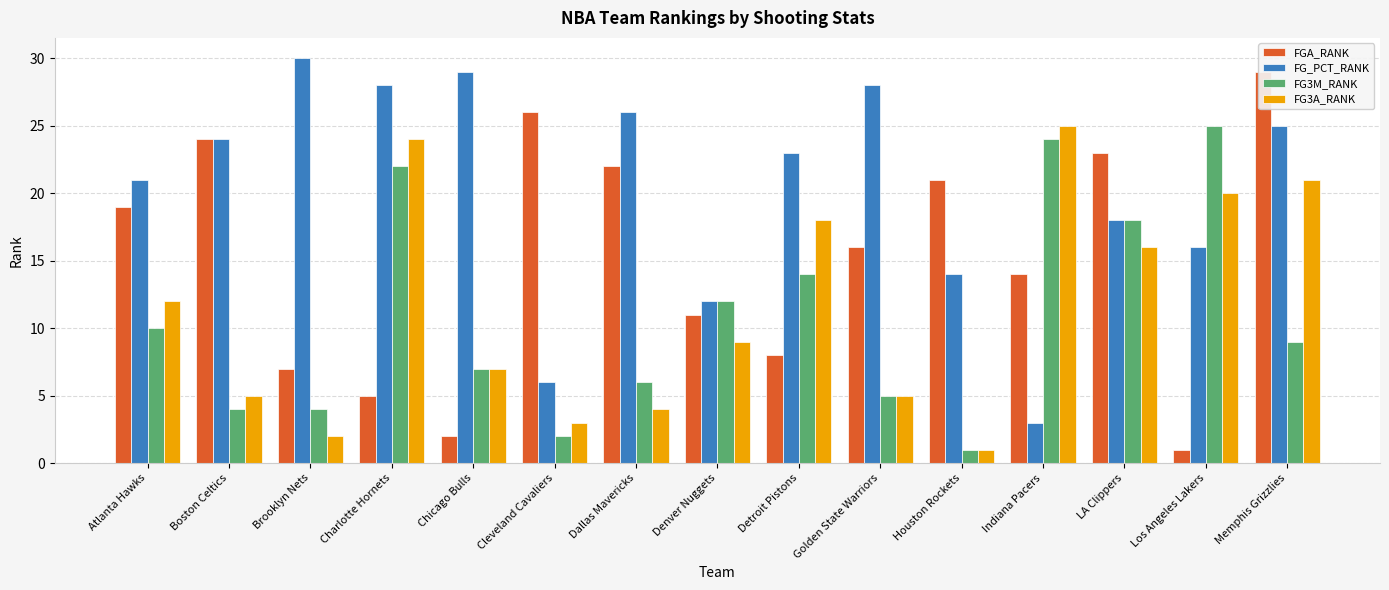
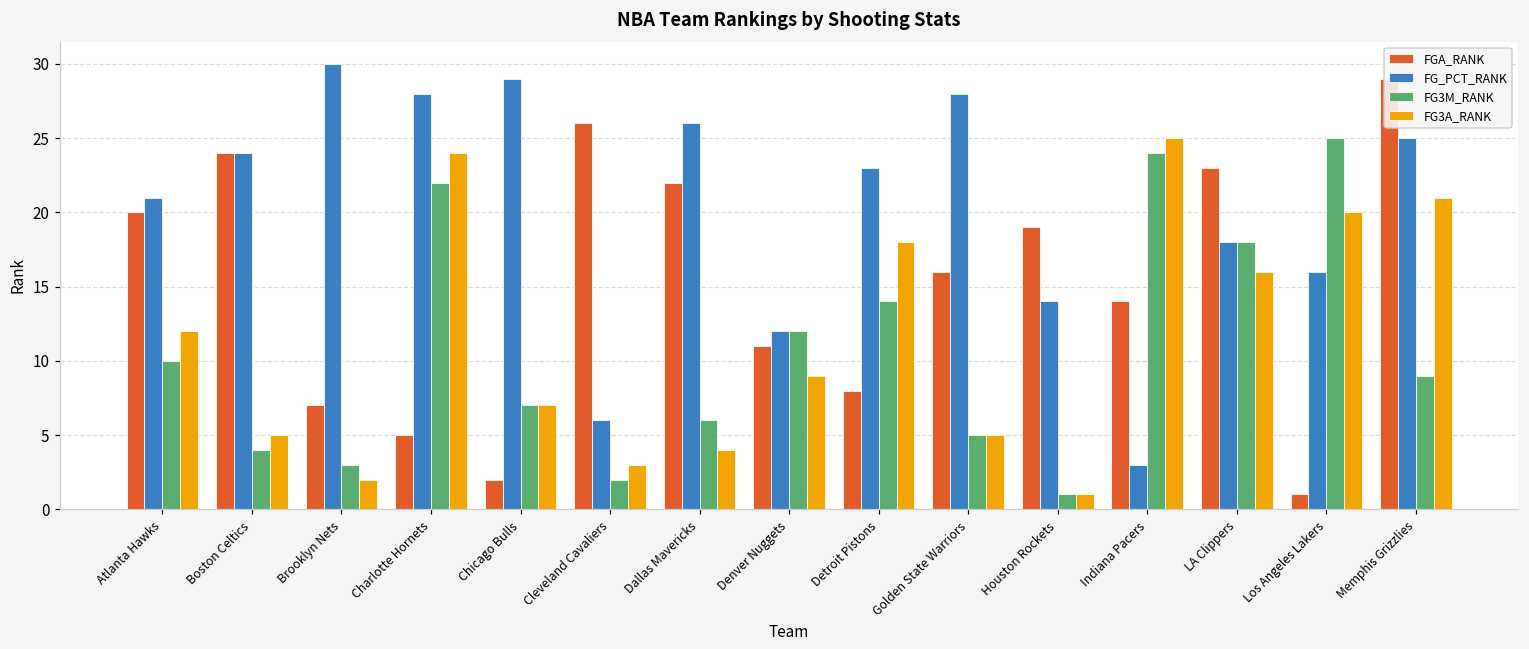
  {
    "FGA_RANK": {
-     "Atlanta Hawks": 19,
+     "Atlanta Hawks": 20,
      "Boston Celtics": 24,
      "Brooklyn Nets": 7,
      "Charlotte Hornets": 5,
      "Chicago Bulls": 2,
      "Cleveland Cavaliers": 26,
      "Dallas Mavericks": 22,
      "Denver Nuggets": 11,
      "Detroit Pistons": 8,
      "Golden State Warriors": 16,
-     "Houston Rockets": 21,
+     "Houston Rockets": 19,
      "Indiana Pacers": 14,
      "LA Clippers": 23,
      "Los Angeles Lakers": 1
    },
    "FG_PCT_RANK": {
      "Atlanta Hawks": 21,
      "Boston Celtics": 24,
      "Brooklyn Nets": 30,
      "Charlotte Hornets": 28,
      "Chicago Bulls": 29,
      "Cleveland Cavaliers": 6,
      "Dallas Mavericks": 26,
      "Denver Nuggets": 12,
      "Detroit Pistons": 23,
      "Golden State Warriors": 28,
      "Houston Rockets": 14,
      "Indiana Pacers": 3,
      "LA Clippers": 18,
      "Los Angeles Lakers": 16,
      "Memphis Grizzlies": 25
    },
    "FG3M_RANK": {
      "Atlanta Hawks": 10,
      "Boston Celtics": 4,
-     "Brooklyn Nets": 4,
+     "Brooklyn Nets": 3,
      "Charlotte Hornets": 22,
      "Chicago Bulls": 7,
      "Cleveland Cavaliers": 2,
      "Dallas Mavericks": 6,
      "Denver Nuggets": 12,
      "Detroit Pistons": 14,
      "Golden State Warriors": 5,
      "Houston Rockets": 1,
      "Indiana Pacers": 24,
      "LA Clippers": 18,
      "Los Angeles Lakers": 25,
      "Memphis Grizzlies": 9
    },
    "FG3A_RANK": {
      "Atlanta Hawks": 12,
      "Boston Celtics": 5,
      "Brooklyn Nets": 2,
      "Charlotte Hornets": 24,
      "Chicago Bulls": 7,
      "Cleveland Cavaliers": 3,
      "Dallas Mavericks": 4,
      "Denver Nuggets": 9,
      "Detroit Pistons": 18,
      "Golden State Warriors": 5,
      "Houston Rockets": 1,
      "Indiana Pacers": 25,
      "LA Clippers": 16,
      "Los Angeles Lakers": 20,
      "Memphis Grizzlies": 21
    }
  }
